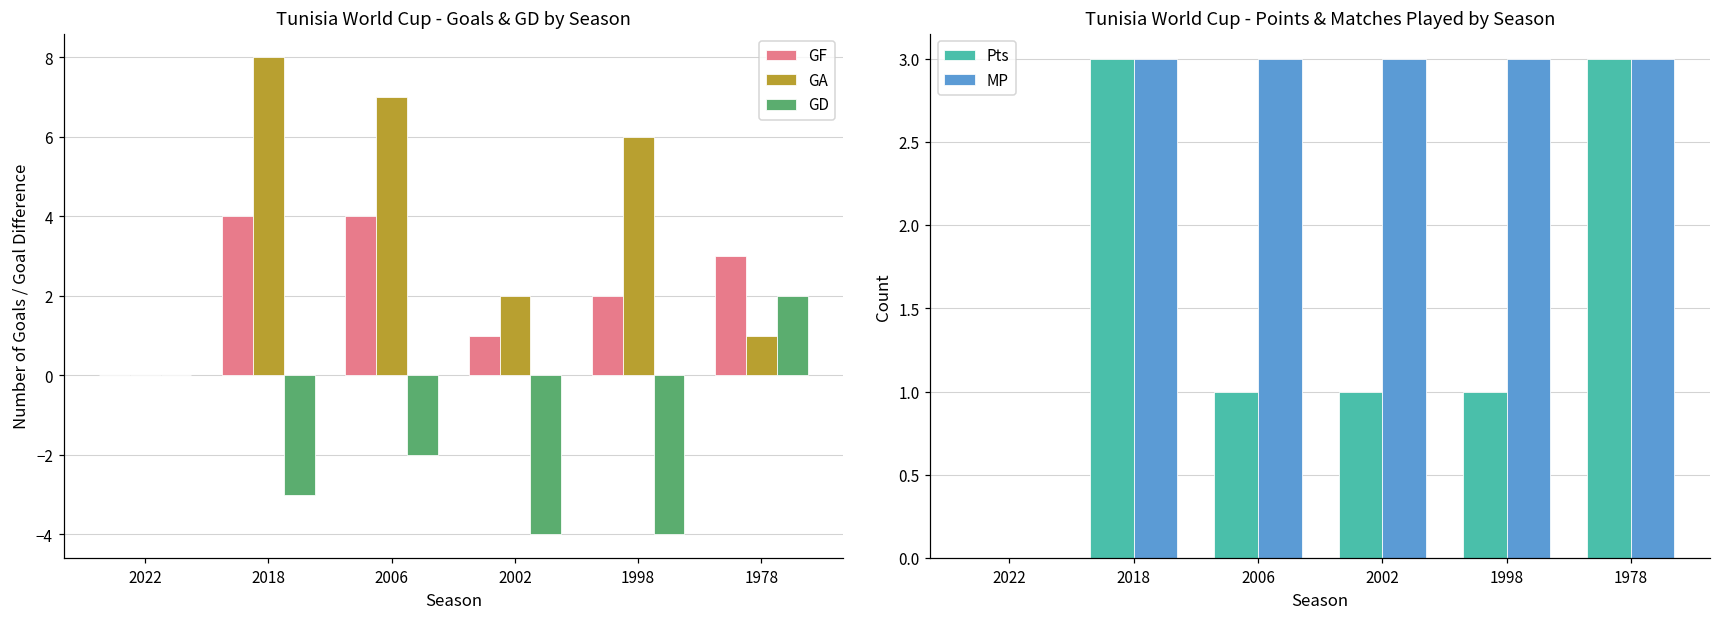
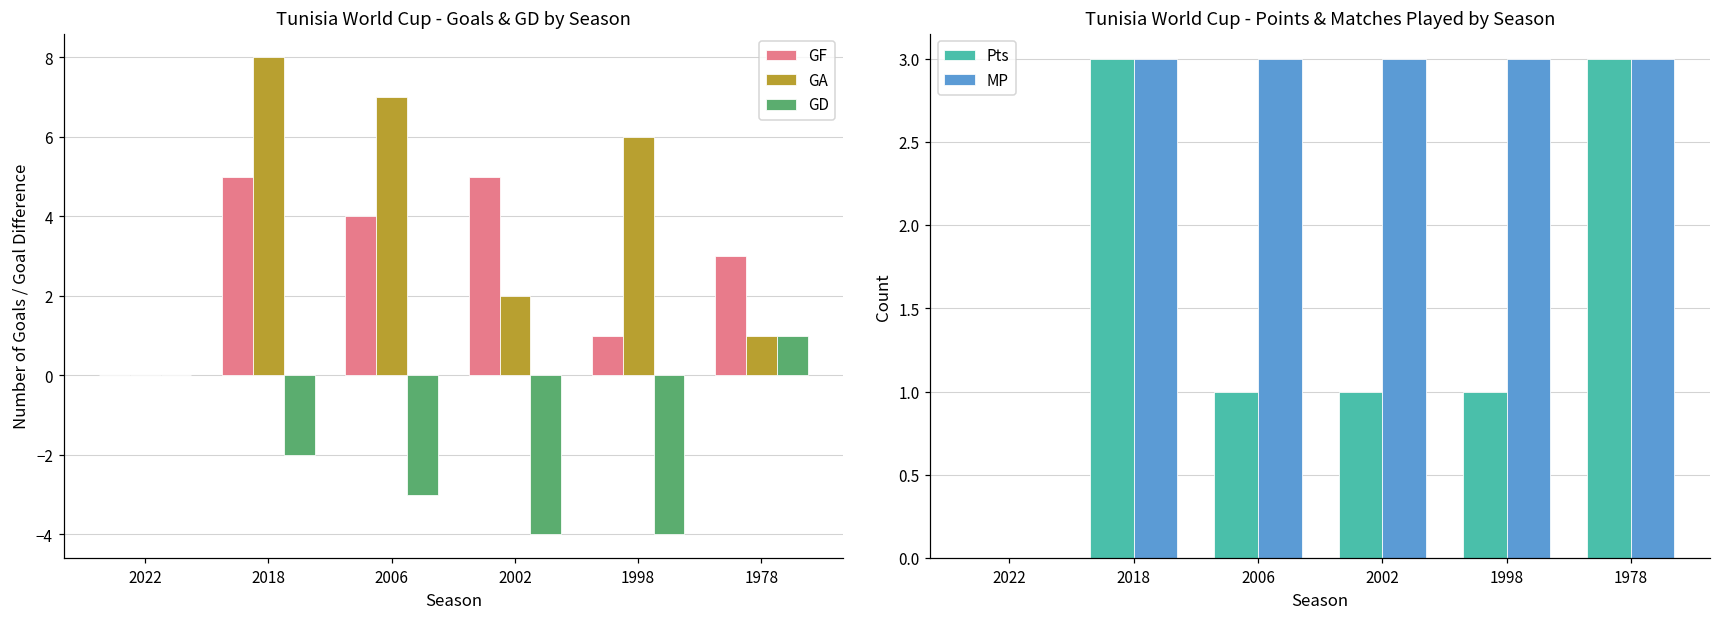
  {
    "Tunisia World Cup - Goals & GD by Season": {
      "GF": {
        "2022": 0,
-       "2018": 4,
+       "2018": 5,
        "2006": 4,
-       "2002": 1,
-       "1998": 2,
+       "2002": 5,
+       "1998": 1,
        "1978": 3
      },
      "GA": {
        "2022": 0,
        "2018": 8,
        "2006": 7,
        "2002": 2,
        "1998": 6,
        "1978": 1
      },
      "GD": {
        "2022": 0,
-       "2018": -3,
-       "2006": -2,
+       "2018": -2,
+       "2006": -3,
        "2002": -4,
        "1998": -4,
-       "1978": 2
+       "1978": 1
      }
    }
  }
